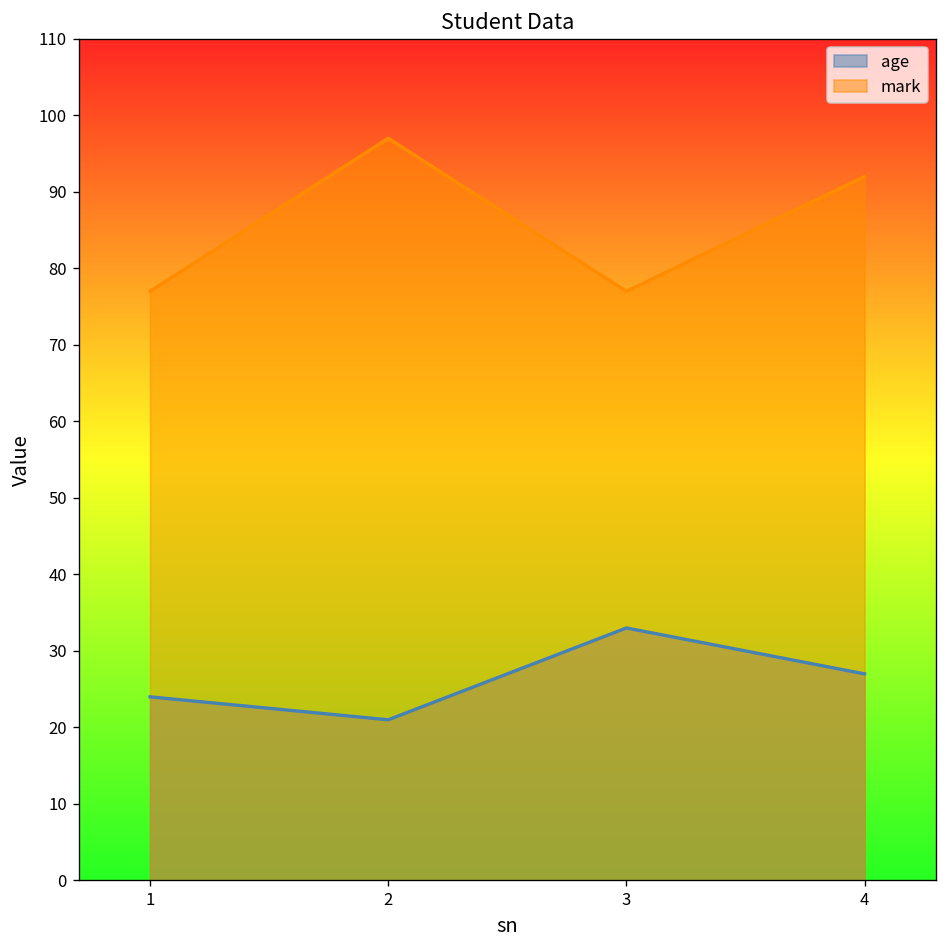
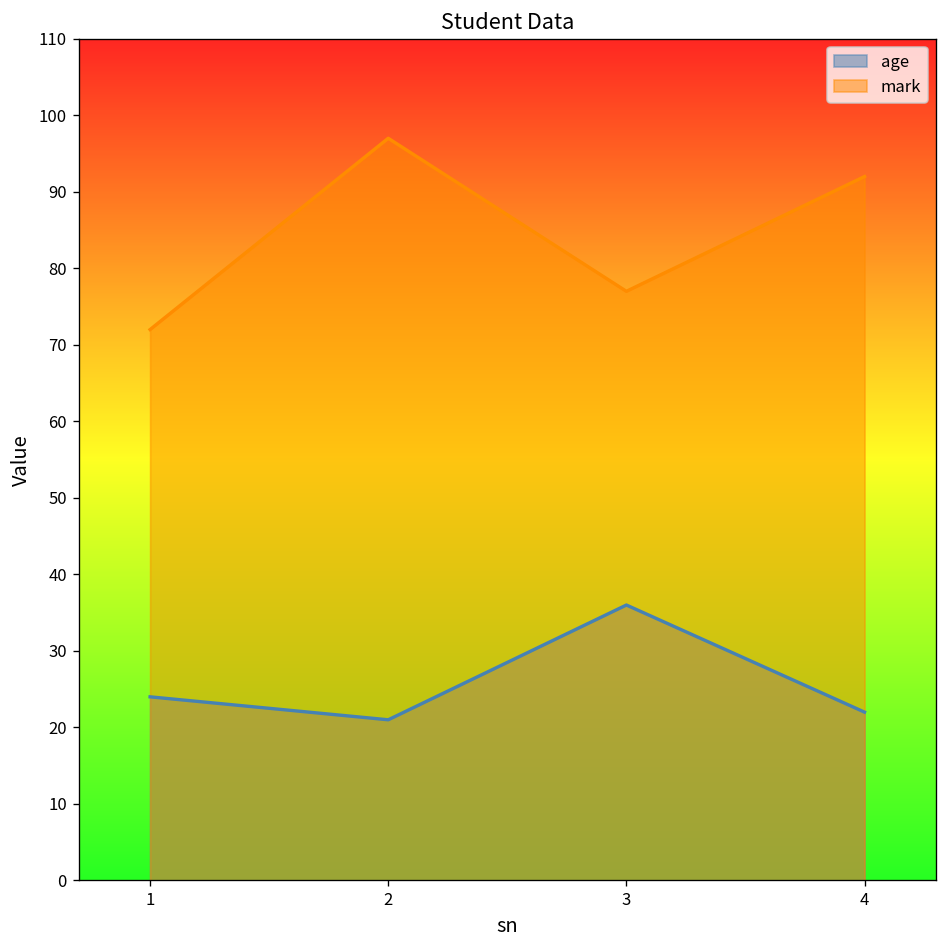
  {
    "age": {
      "1": 24,
      "2": 21,
-     "3": 33,
-     "4": 27
+     "3": 36,
+     "4": 22
    },
    "mark": {
-     "1": 77,
+     "1": 72,
      "2": 97,
      "3": 77,
      "4": 92
    }
  }
